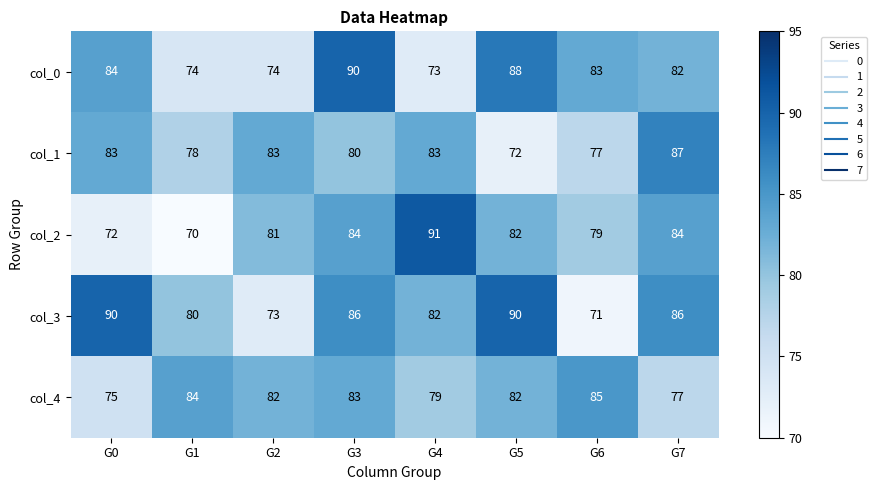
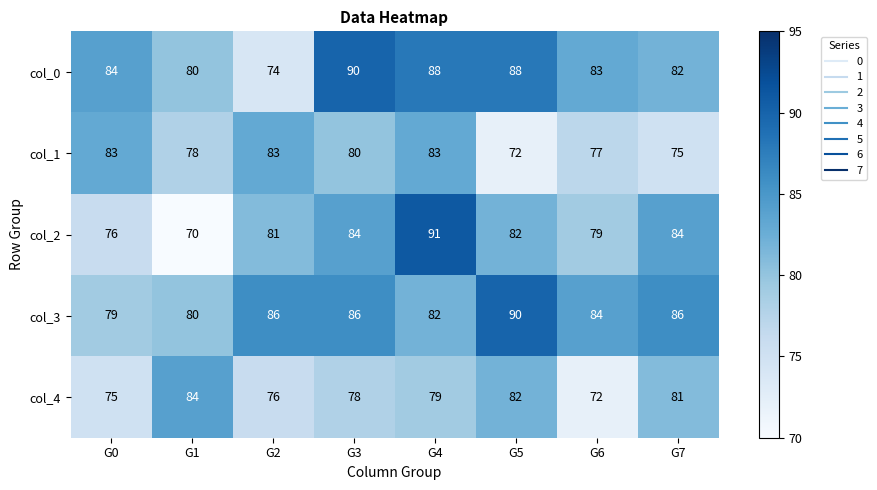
  {
    "col_0": {
      "G0": 84,
-     "G1": 74,
+     "G1": 80,
      "G2": 74,
      "G3": 90,
-     "G4": 73,
+     "G4": 88,
      "G5": 88,
      "G6": 83,
      "G7": 82
    },
    "col_1": {
      "G0": 83,
      "G1": 78,
      "G2": 83,
      "G3": 80,
      "G4": 83,
      "G5": 72,
      "G6": 77,
-     "G7": 87
+     "G7": 75
    },
    "col_2": {
-     "G0": 72,
+     "G0": 76,
      "G1": 70,
      "G2": 81,
      "G3": 84,
      "G4": 91,
      "G5": 82,
      "G6": 79,
      "G7": 84
    },
    "col_3": {
-     "G0": 90,
+     "G0": 79,
      "G1": 80,
-     "G2": 73,
+     "G2": 86,
      "G3": 86,
      "G4": 82,
      "G5": 90,
-     "G6": 71,
+     "G6": 84,
      "G7": 86
    },
    "col_4": {
      "G0": 75,
      "G1": 84,
-     "G2": 82,
-     "G3": 83,
+     "G2": 76,
+     "G3": 78,
      "G4": 79,
      "G5": 82,
-     "G6": 85,
-     "G7": 77
+     "G6": 72,
+     "G7": 81
    }
  }
